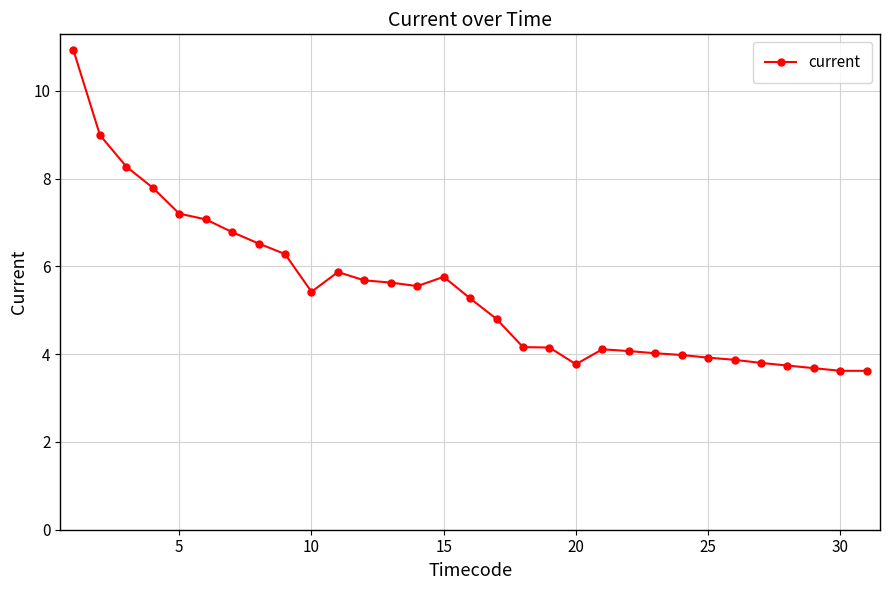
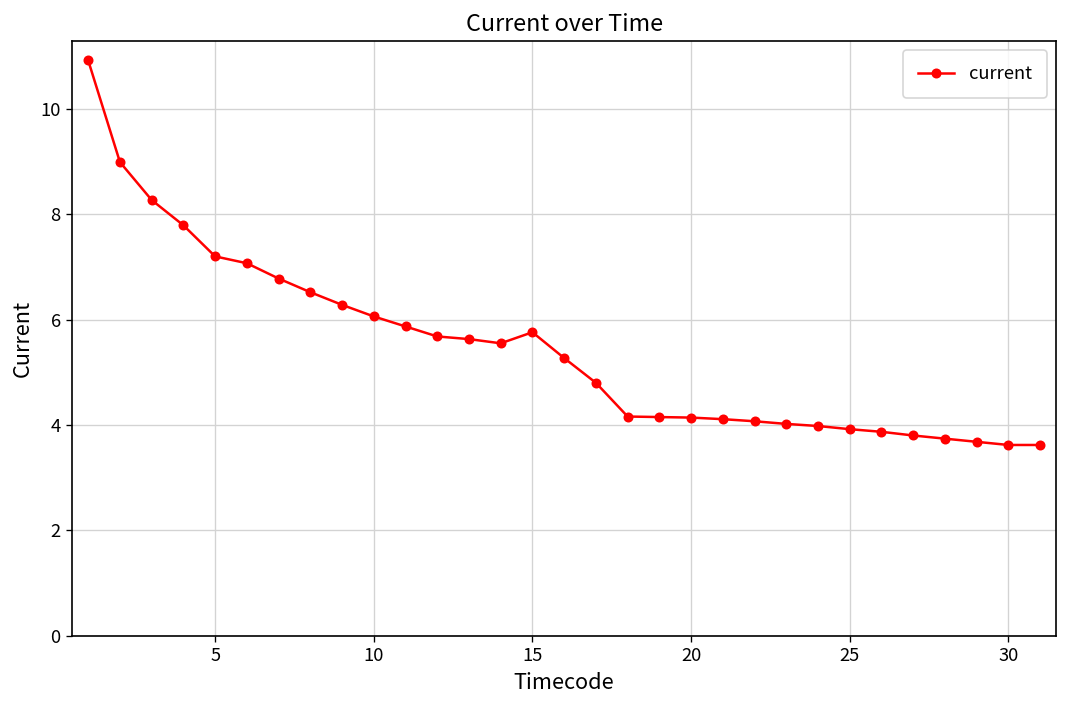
  {
    "5": 7.2,
-   "10": 5.4,
+   "10": 6.1,
    "15": 5.8,
-   "20": 3.8,
+   "20": 4.1,
    "25": 3.9,
    "30": 3.6
  }
